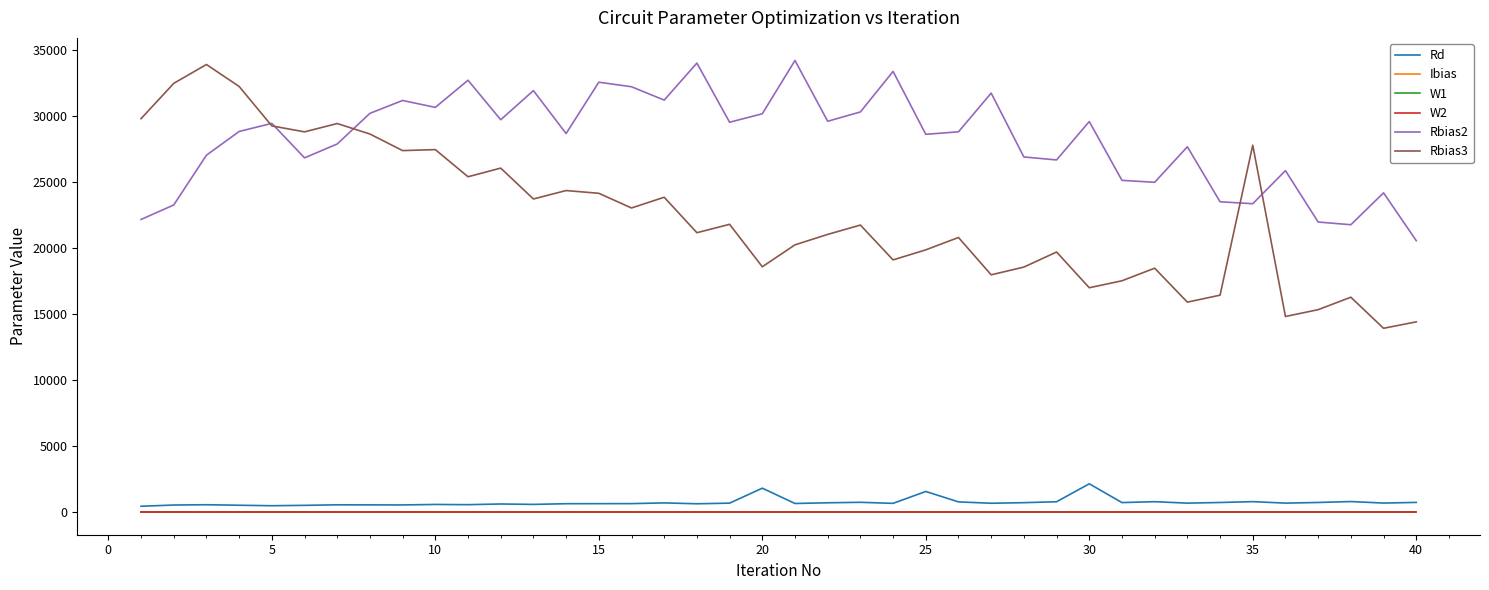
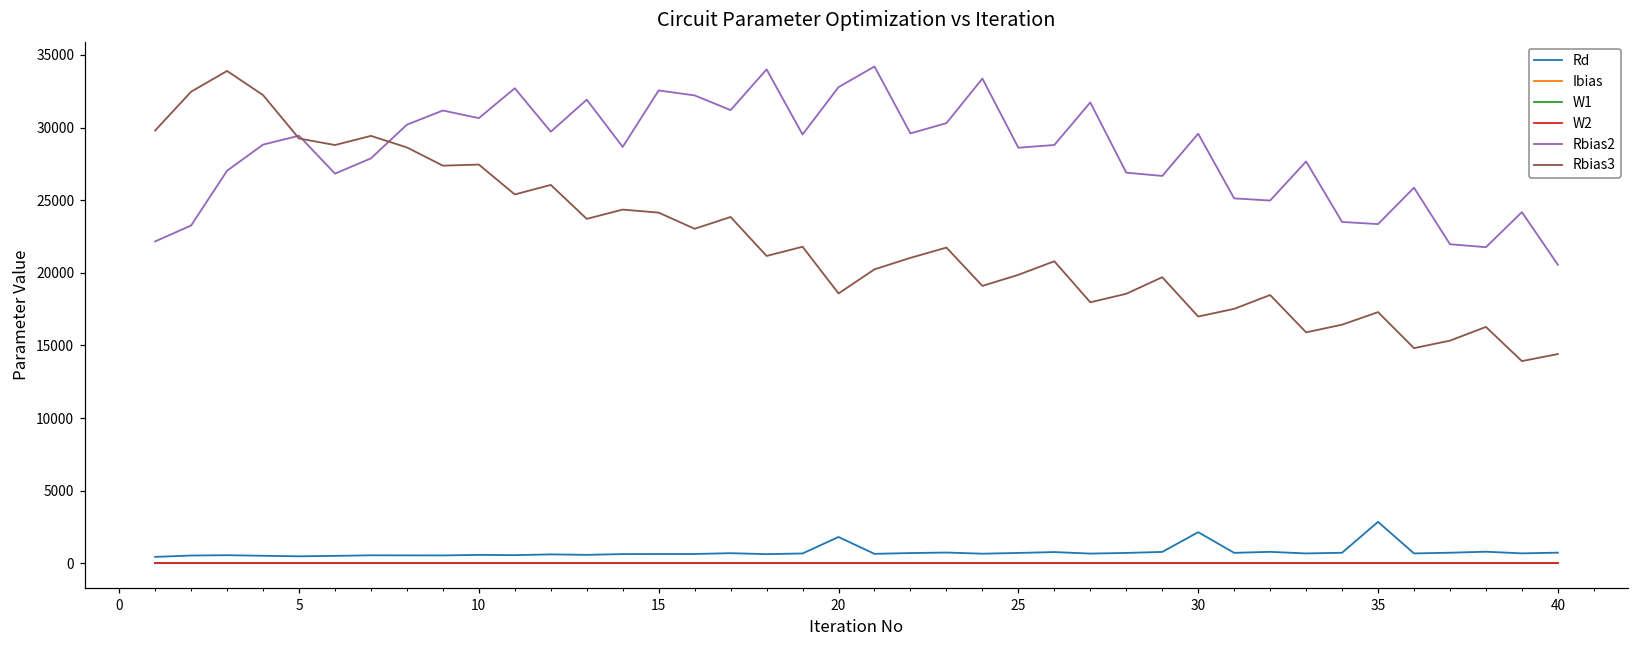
  {
    "Rd": {
      "5": 500,
      "10": 600,
      "15": 600,
      "20": 1800,
-     "25": 1600,
+     "25": 700,
      "30": 2100,
-     "35": 800,
+     "35": 2900,
      "40": 700
    },
    "W2": {
      "5": 0,
      "10": 0,
      "15": 0,
      "20": 0,
      "25": 0,
      "30": 0,
      "35": 0,
      "40": 0
    },
    "Rbias2": {
      "10": 30600,
      "15": 32600,
-     "20": 30200,
+     "20": 32800,
      "25": 28600,
      "30": 29600,
      "35": 23400,
      "40": 20600
    },
    "Rbias3": {
      "10": 27500,
      "15": 24100,
      "20": 18600,
      "25": 19900,
      "30": 17000,
-     "35": 27800,
+     "35": 17300,
      "40": 14400
    }
  }
